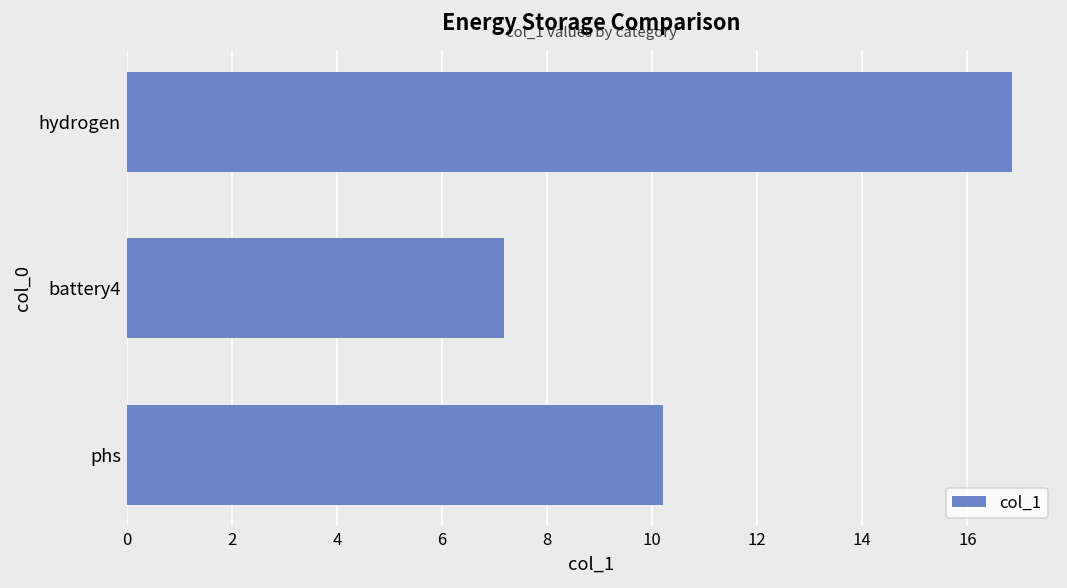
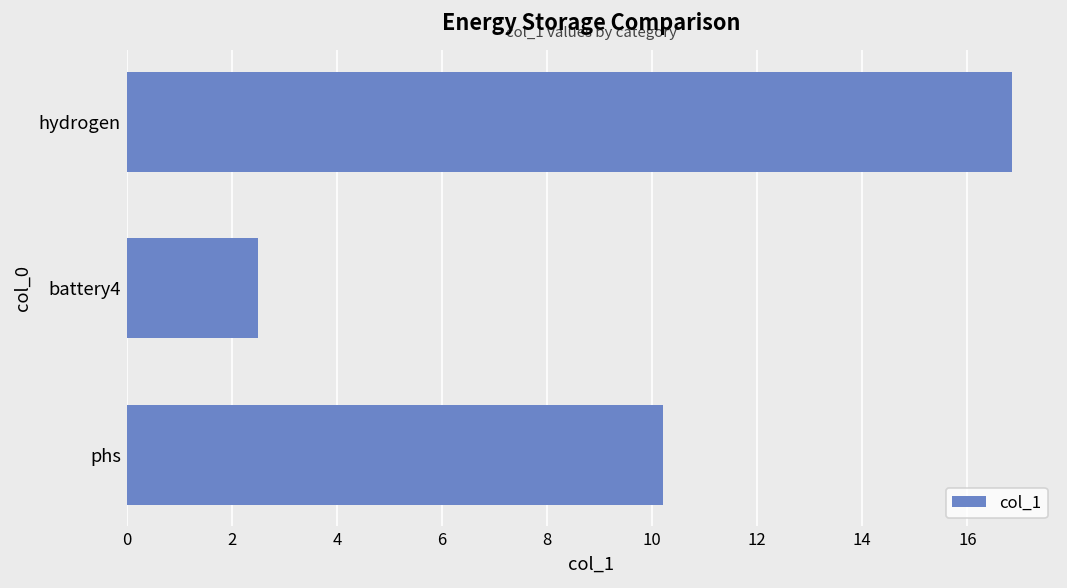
  {
    "hydrogen": 16.8,
-   "battery4": 7.2,
+   "battery4": 2.5,
    "phs": 10.2
  }
